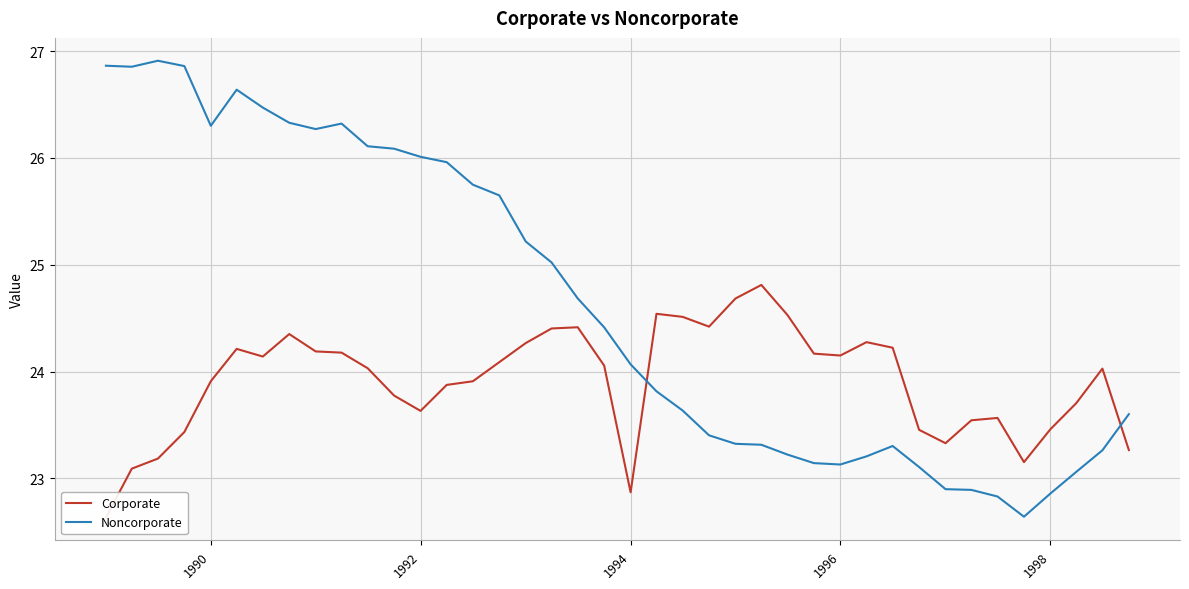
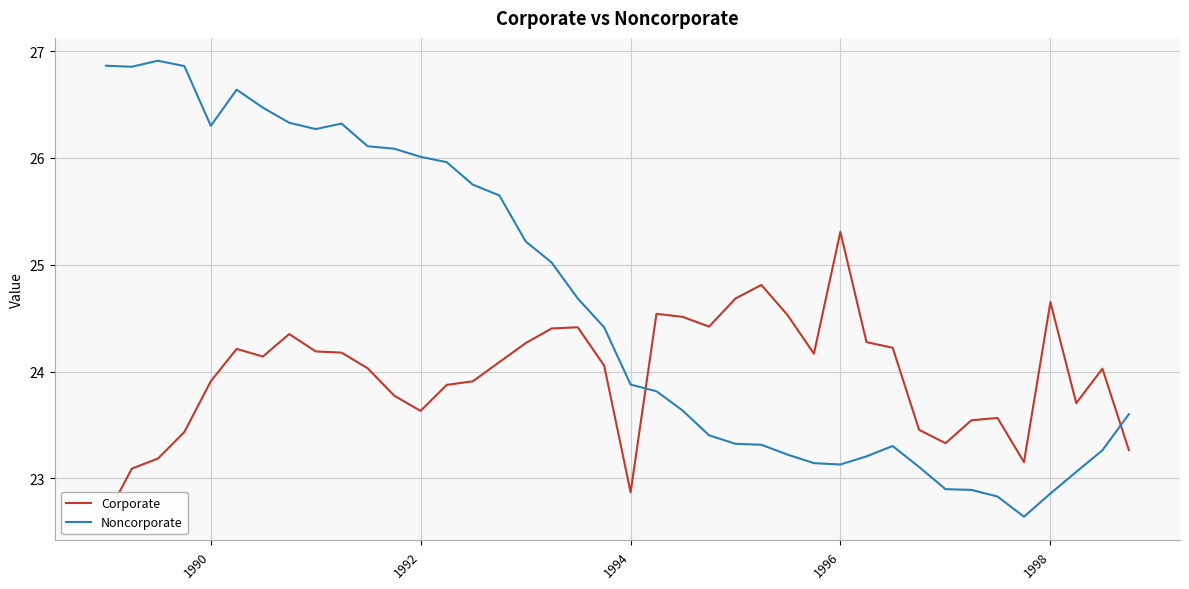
  {
    "Corporate": {
      "1990": 23.91,
      "1992": 23.63,
      "1994": 22.87,
-     "1996": 24.15,
-     "1998": 23.46
+     "1996": 25.31,
+     "1998": 24.65
    },
    "Noncorporate": {
      "1990": 26.30,
      "1992": 26.01,
-     "1994": 24.07,
+     "1994": 23.88,
      "1996": 23.13,
      "1998": 22.86
    }
  }
